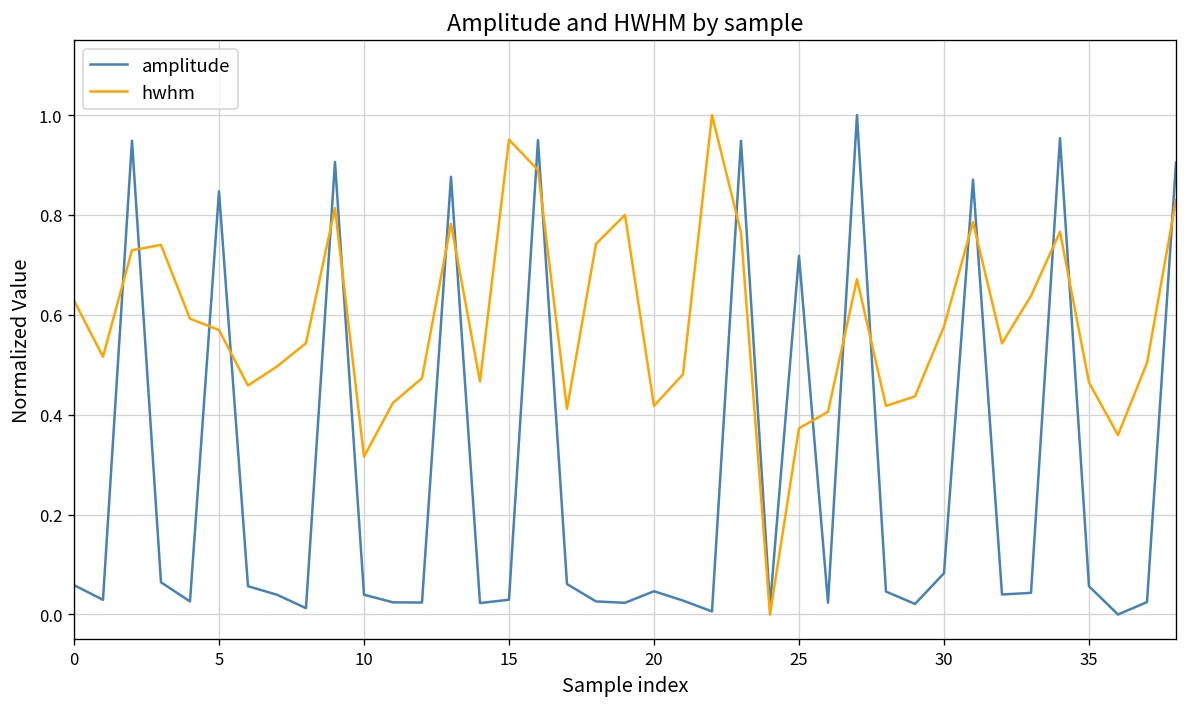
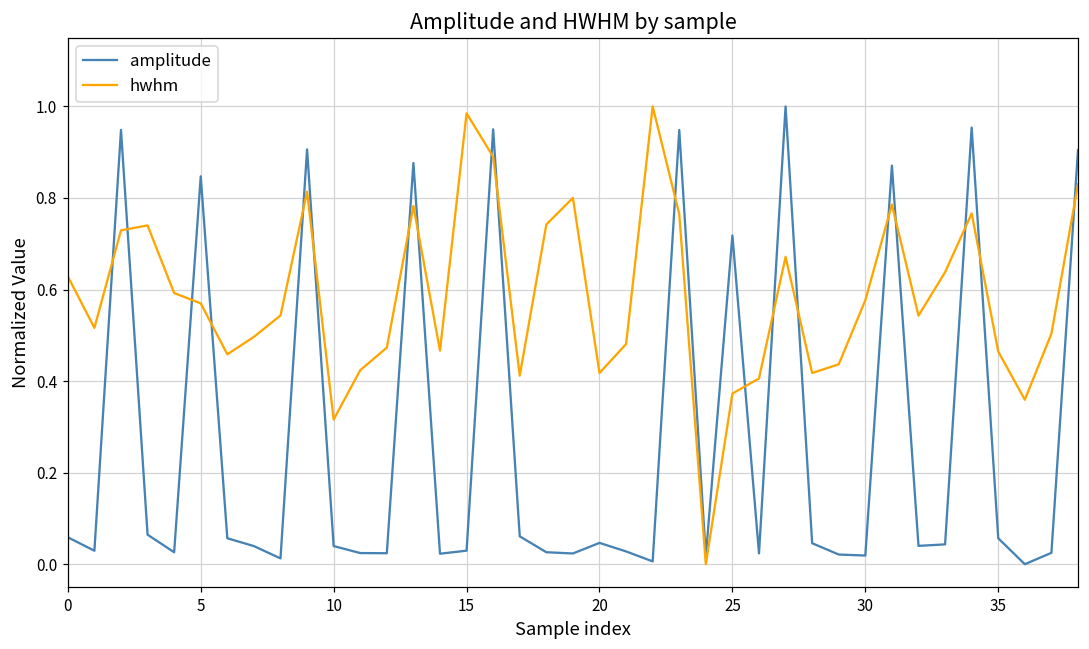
  {
    "amplitude": {
      "0": 0.06,
      "5": 0.85,
      "10": 0.04,
      "15": 0.03,
      "20": 0.05,
      "25": 0.72,
-     "30": 0.08,
+     "30": 0.02,
      "35": 0.06
    },
    "hwhm": {
      "0": 0.63,
      "5": 0.57,
      "10": 0.32,
-     "15": 0.95,
+     "15": 0.98,
      "20": 0.42,
      "25": 0.37,
      "30": 0.58,
      "35": 0.46
    }
  }
